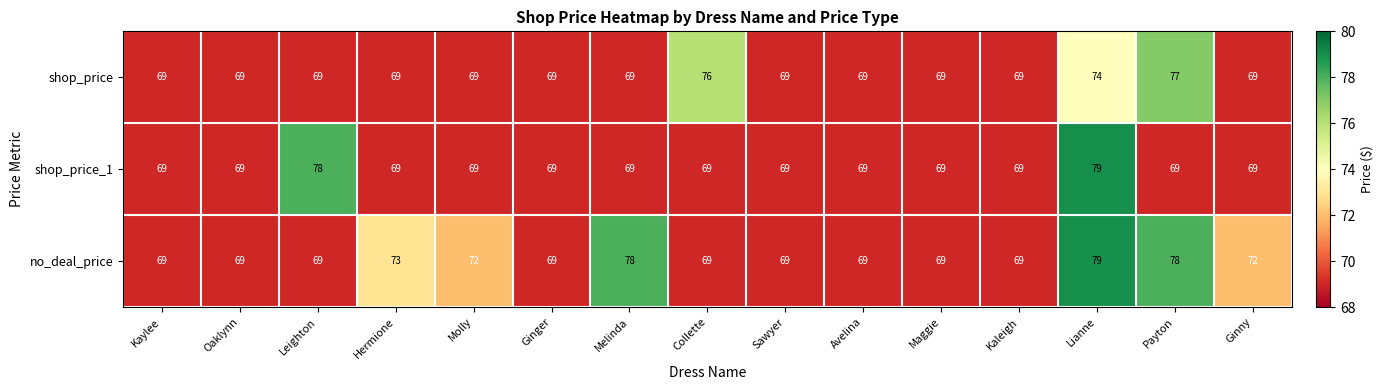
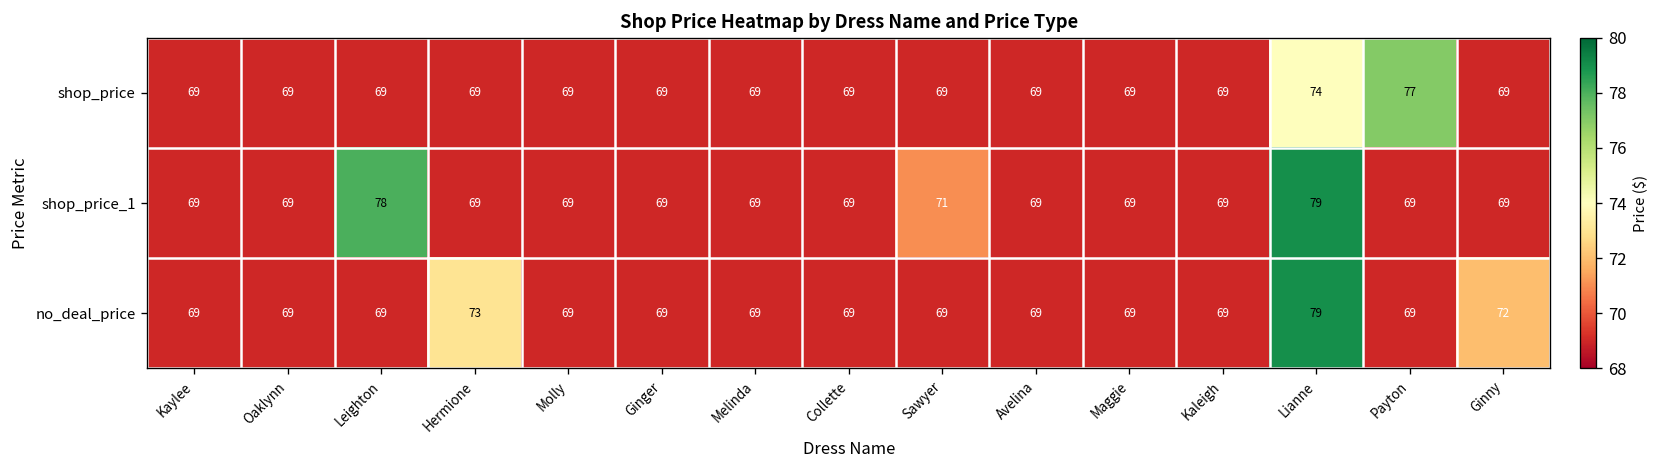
  {
    "shop_price": {
      "Kaylee": 69,
      "Oaklynn": 69,
      "Leighton": 69,
      "Hermione": 69,
      "Molly": 69,
      "Ginger": 69,
      "Melinda": 69,
-     "Collette": 76,
+     "Collette": 69,
      "Sawyer": 69,
      "Avelina": 69,
      "Maggie": 69,
      "Kaleigh": 69,
      "Lianne": 74,
      "Payton": 77,
      "Ginny": 69
    },
    "shop_price_1": {
      "Kaylee": 69,
      "Oaklynn": 69,
      "Leighton": 78,
      "Hermione": 69,
      "Molly": 69,
      "Ginger": 69,
      "Melinda": 69,
      "Collette": 69,
-     "Sawyer": 69,
+     "Sawyer": 71,
      "Avelina": 69,
      "Maggie": 69,
      "Kaleigh": 69,
      "Lianne": 79,
      "Payton": 69,
      "Ginny": 69
    },
    "no_deal_price": {
      "Kaylee": 69,
      "Oaklynn": 69,
      "Leighton": 69,
      "Hermione": 73,
-     "Molly": 72,
+     "Molly": 69,
      "Ginger": 69,
-     "Melinda": 78,
+     "Melinda": 69,
      "Collette": 69,
      "Sawyer": 69,
      "Avelina": 69,
      "Maggie": 69,
      "Kaleigh": 69,
      "Lianne": 79,
-     "Payton": 78,
+     "Payton": 69,
      "Ginny": 72
    }
  }
